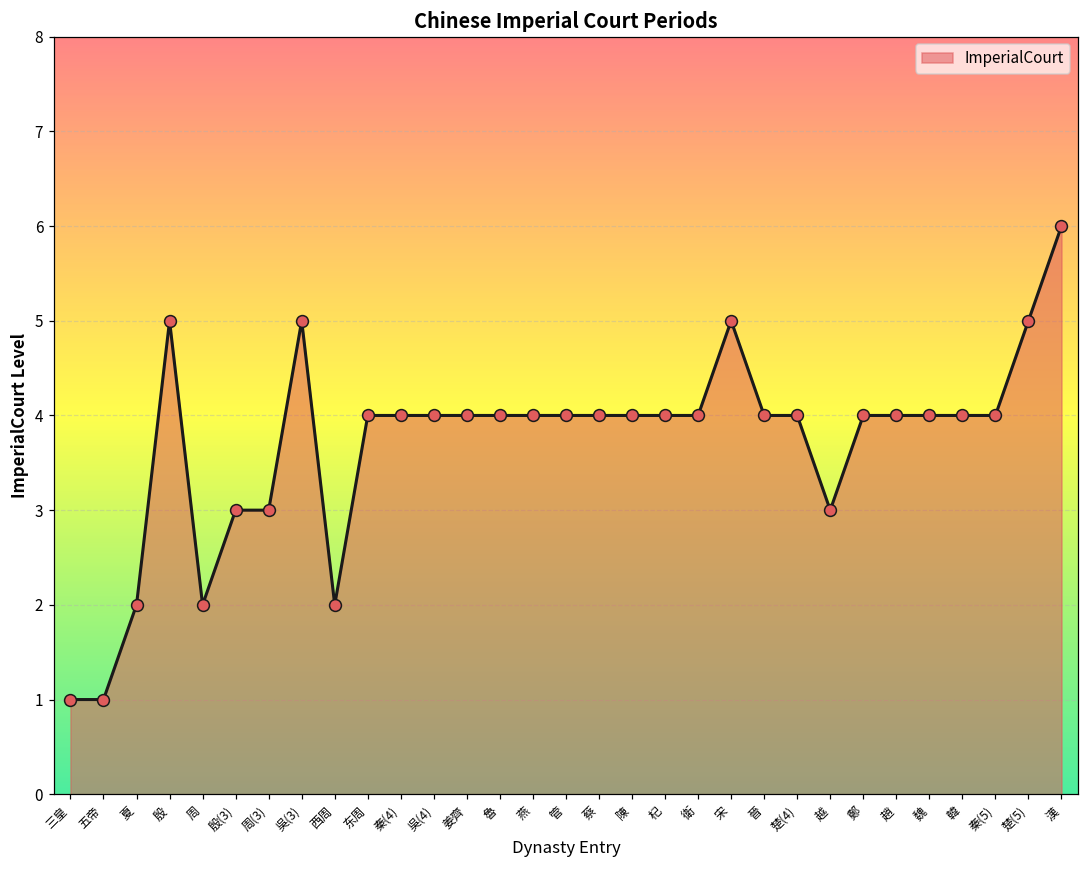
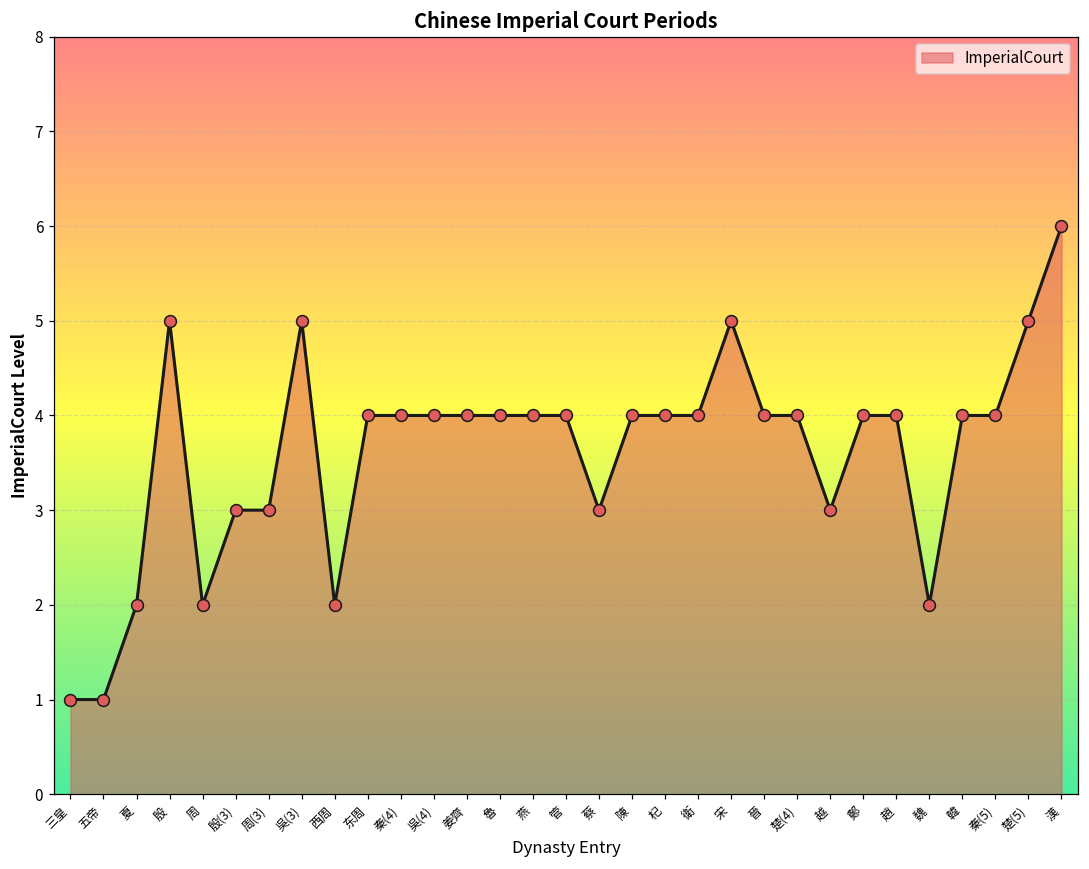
  {
    "三皇": 1,
    "五帝": 1,
    "夏": 2,
    "殷": 5,
    "周": 2,
    "殷(3)": 3,
    "周(3)": 3,
    "吳(3)": 5,
    "西周": 2,
    "东周": 4,
    "秦(4)": 4,
    "吳(4)": 4,
    "姜齊": 4,
    "魯": 4,
    "燕": 4,
    "管": 4,
-   "蔡": 4,
+   "蔡": 3,
    "陳": 4,
    "杞": 4,
    "衛": 4,
    "宋": 5,
    "晉": 4,
    "楚(4)": 4,
    "越": 3,
    "鄭": 4,
    "趙": 4,
-   "魏": 4,
+   "魏": 2,
    "韓": 4,
    "秦(5)": 4,
    "楚(5)": 5,
    "漢": 6
  }
